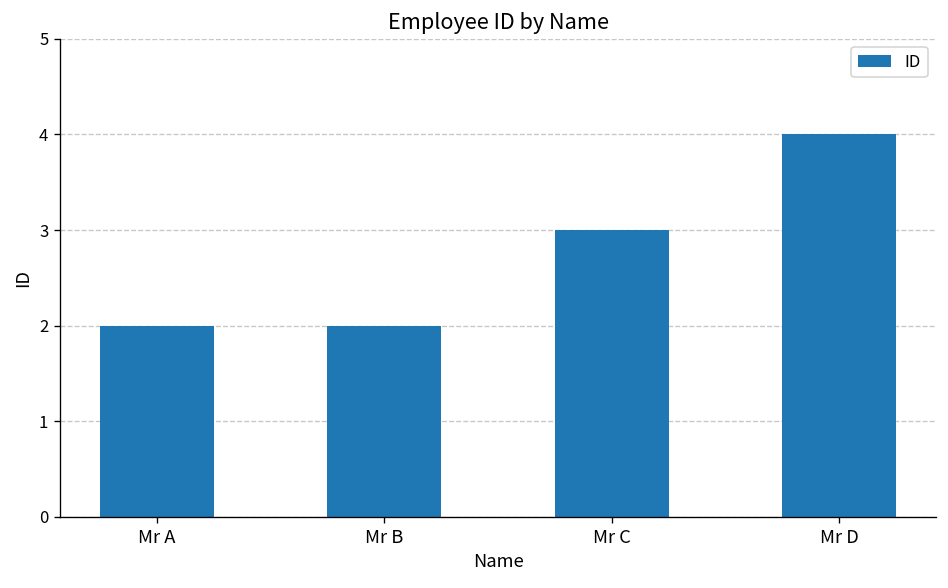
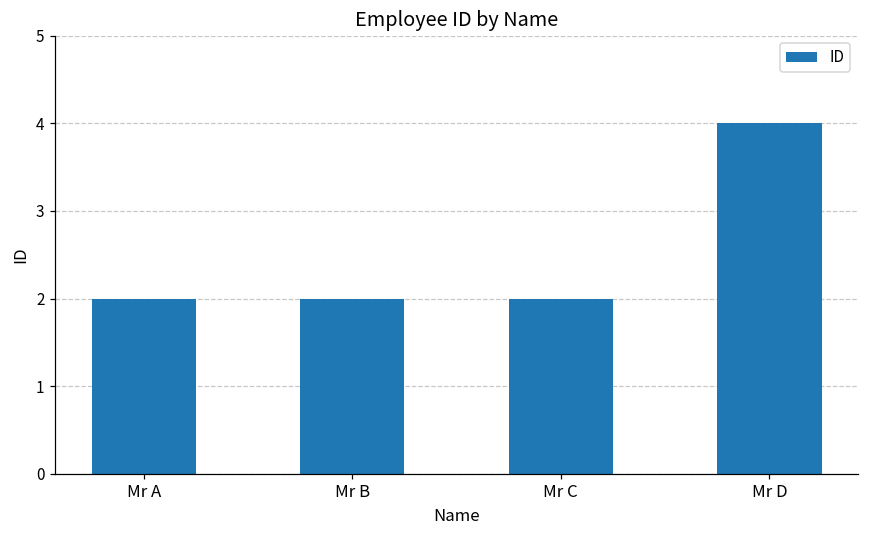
  {
    "Mr A": 2,
    "Mr B": 2,
-   "Mr C": 3,
+   "Mr C": 2,
    "Mr D": 4
  }
